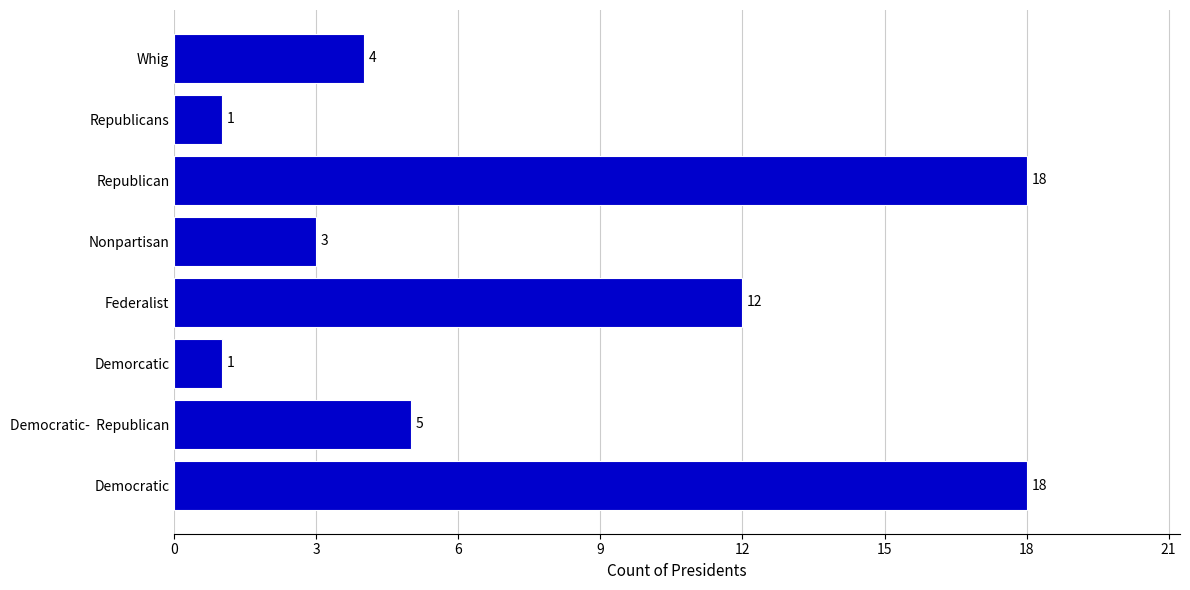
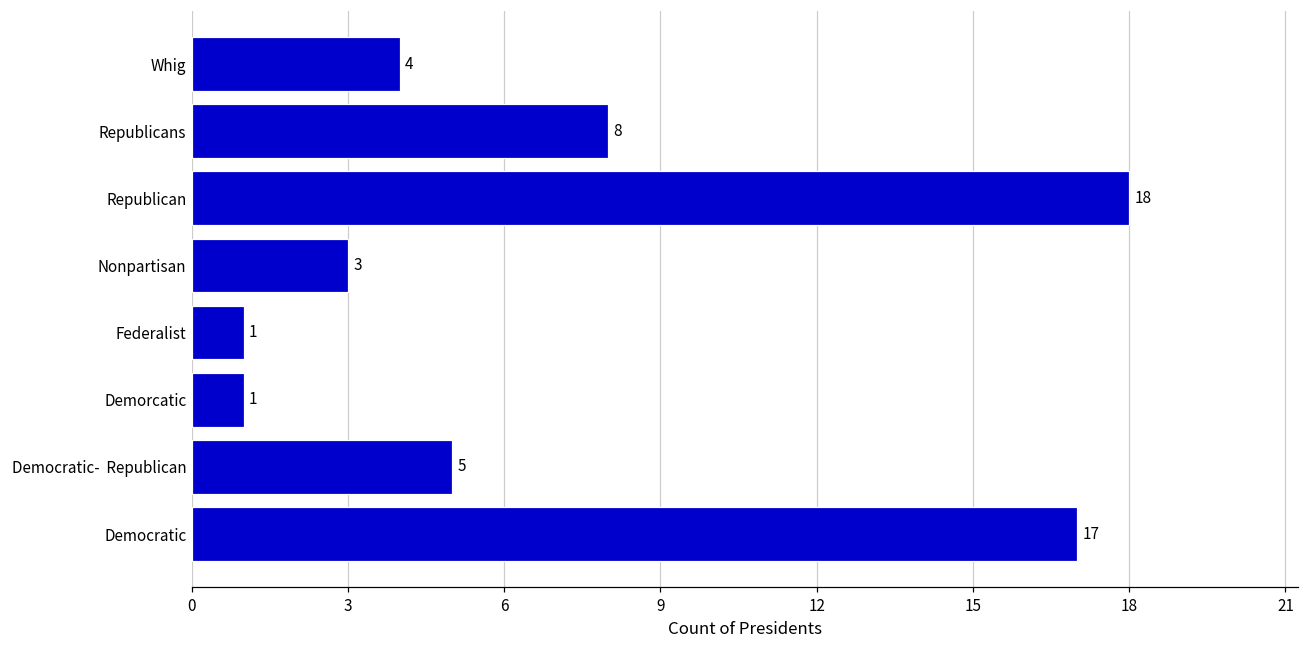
  {
    "Whig": 4,
-   "Republicans": 1,
+   "Republicans": 8,
    "Republican": 18,
    "Nonpartisan": 3,
-   "Federalist": 12,
+   "Federalist": 1,
    "Demorcatic": 1,
    "Democratic- Republican": 5,
-   "Democratic": 18
+   "Democratic": 17
  }
